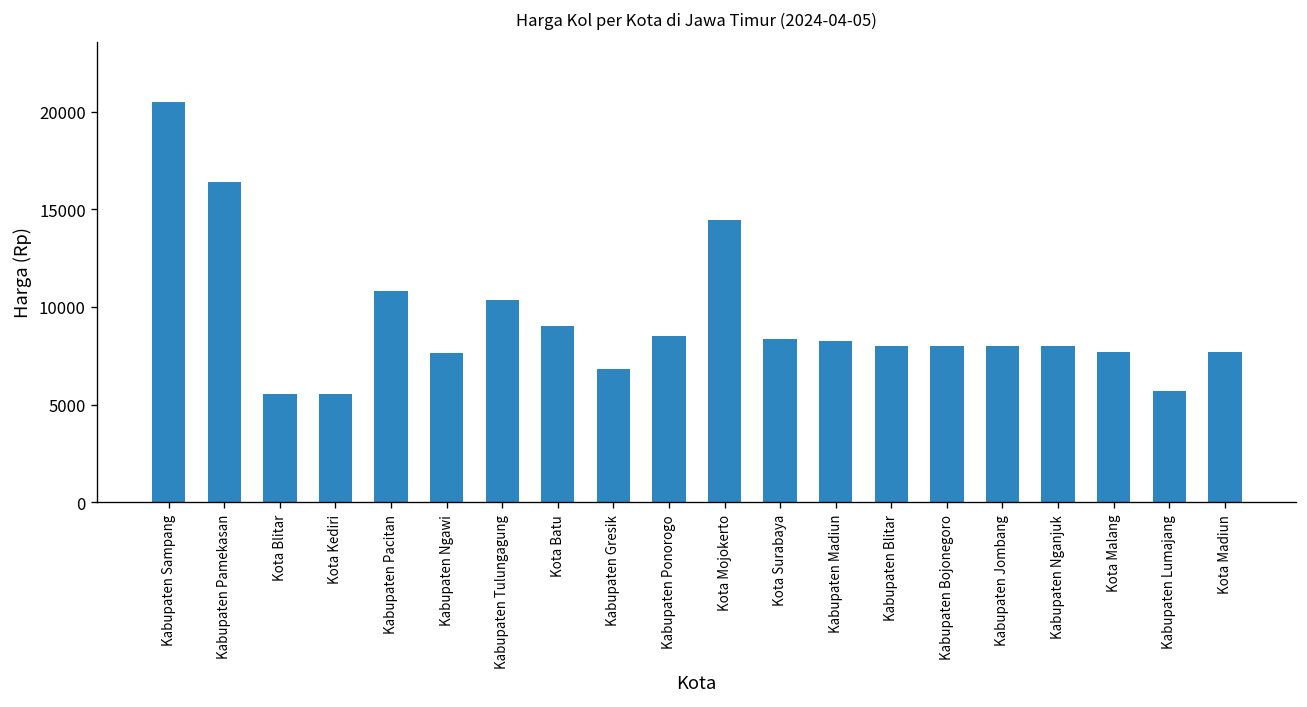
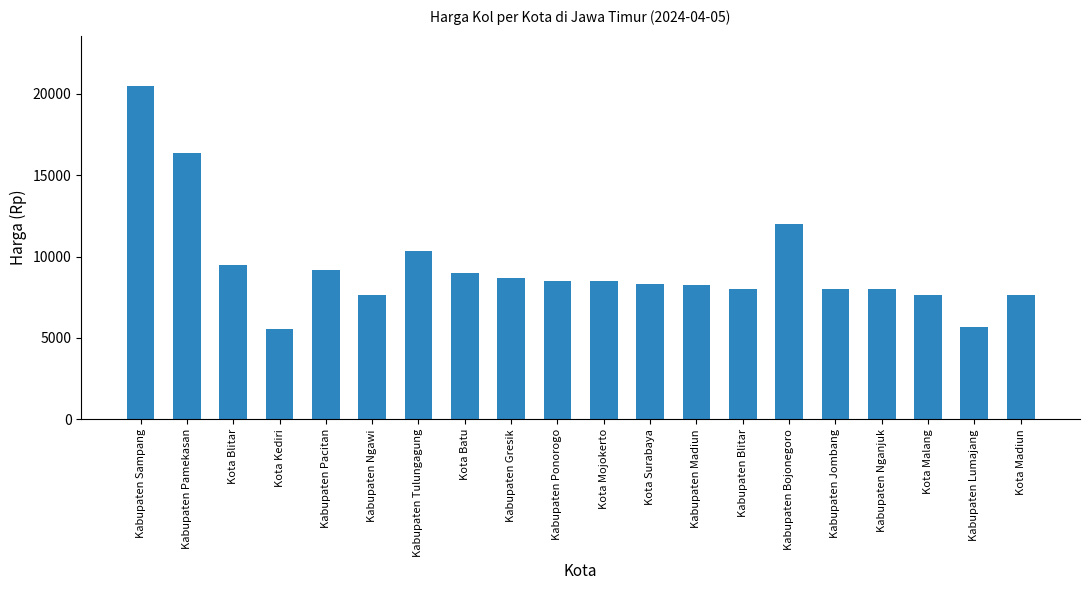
  {
    "Kabupaten Sampang": 20500,
    "Kabupaten Pamekasan": 16400,
-   "Kota Blitar": 5500,
+   "Kota Blitar": 9500,
    "Kota Kediri": 5600,
-   "Kabupaten Pacitan": 10800,
+   "Kabupaten Pacitan": 9200,
    "Kabupaten Ngawi": 7600,
    "Kabupaten Tulungagung": 10300,
    "Kota Batu": 9000,
-   "Kabupaten Gresik": 6800,
+   "Kabupaten Gresik": 8700,
    "Kabupaten Ponorogo": 8500,
-   "Kota Mojokerto": 14400,
+   "Kota Mojokerto": 8500,
    "Kota Surabaya": 8300,
    "Kabupaten Madiun": 8300,
    "Kabupaten Blitar": 8000,
-   "Kabupaten Bojonegoro": 8000,
+   "Kabupaten Bojonegoro": 12000,
    "Kabupaten Jombang": 8000,
    "Kabupaten Nganjuk": 8000,
    "Kota Malang": 7700,
    "Kabupaten Lumajang": 5700,
    "Kota Madiun": 7700
  }
